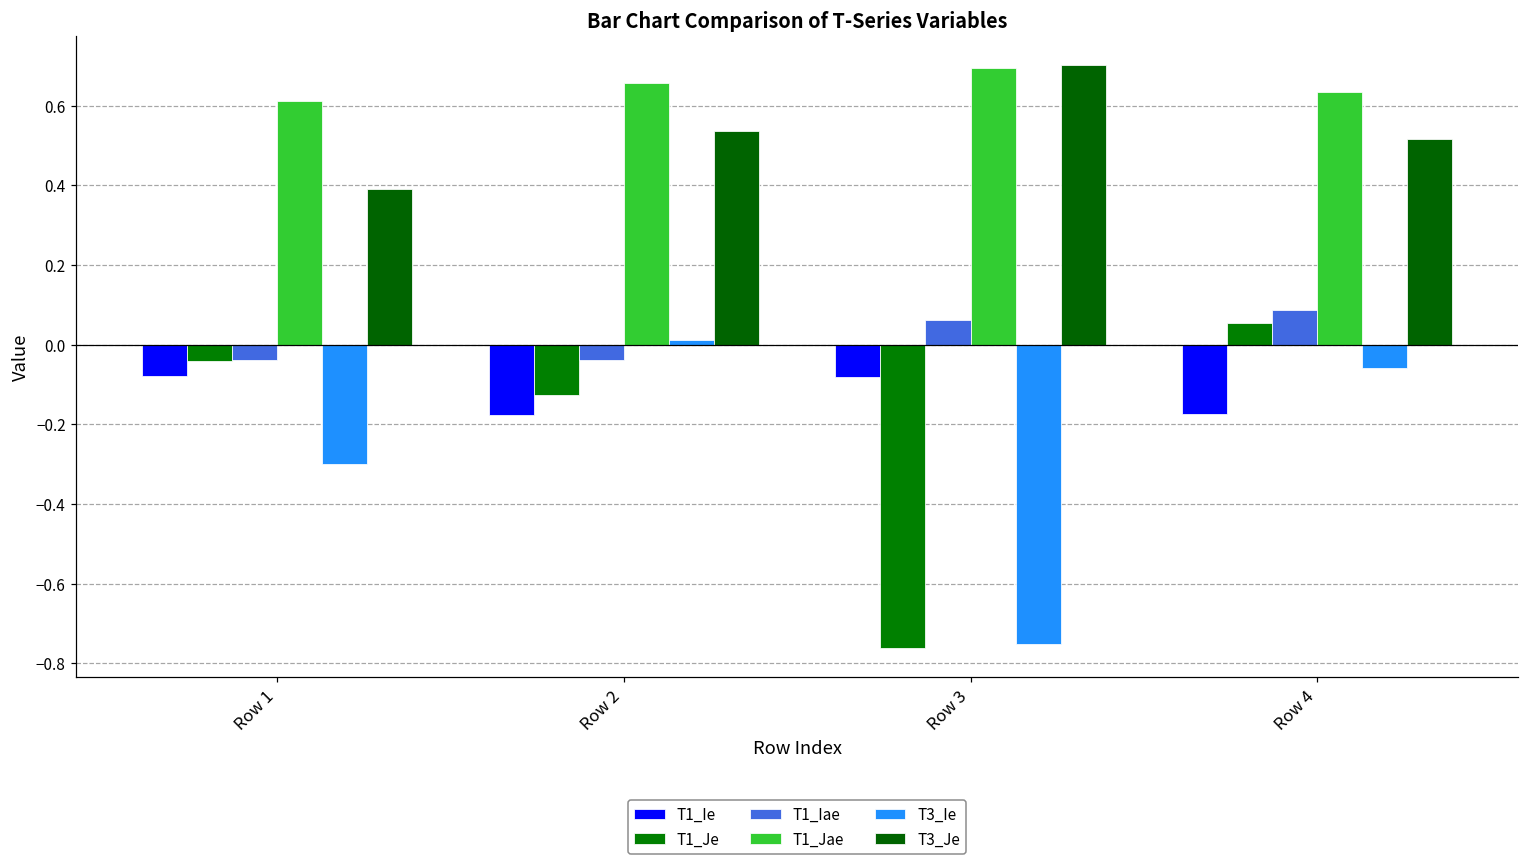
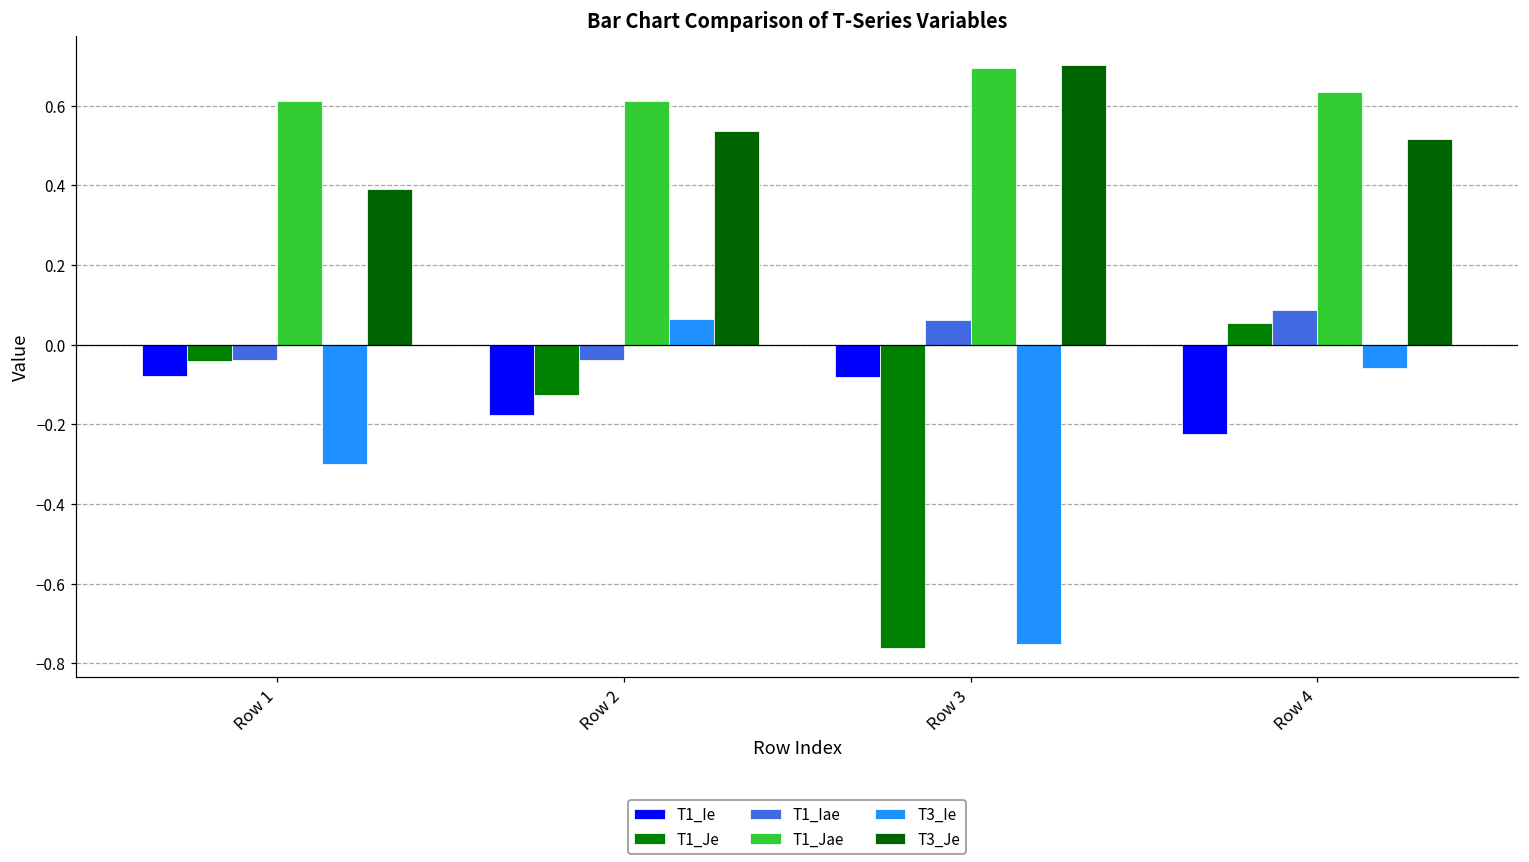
  {
    "T1_Ie": {
      "Row 1": -0.08,
      "Row 2": -0.18,
      "Row 3": -0.08,
-     "Row 4": -0.17
+     "Row 4": -0.22
    },
    "T1_Iae": {
      "Row 1": -0.04,
      "Row 2": -0.04,
      "Row 3": 0.06,
      "Row 4": 0.09
    },
    "T1_Jae": {
      "Row 1": 0.61,
-     "Row 2": 0.66,
+     "Row 2": 0.61,
      "Row 3": 0.70,
      "Row 4": 0.64
    },
    "T3_Ie": {
      "Row 1": -0.30,
-     "Row 2": 0.01,
+     "Row 2": 0.07,
      "Row 3": -0.75,
      "Row 4": -0.06
    }
  }
